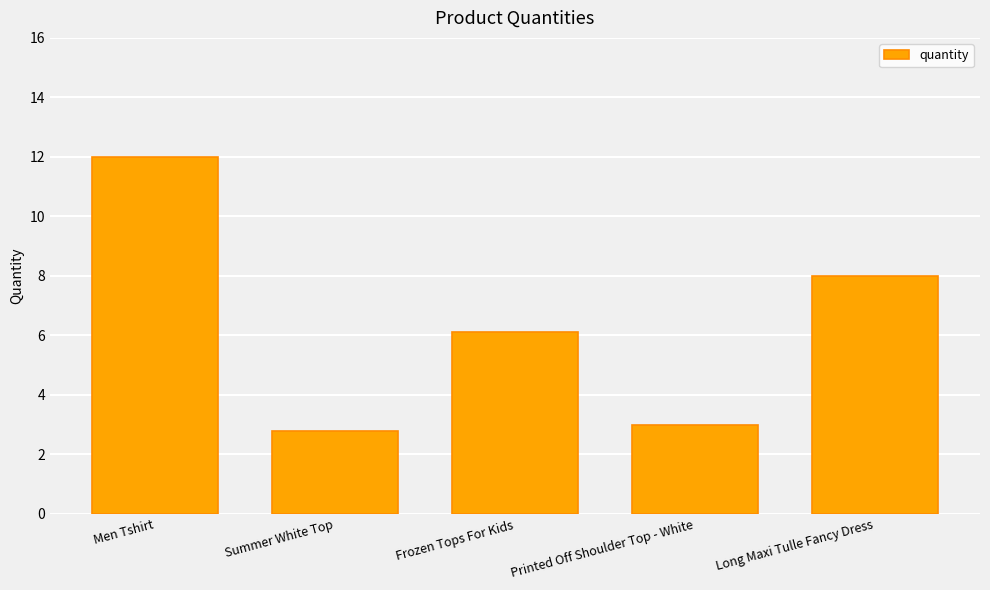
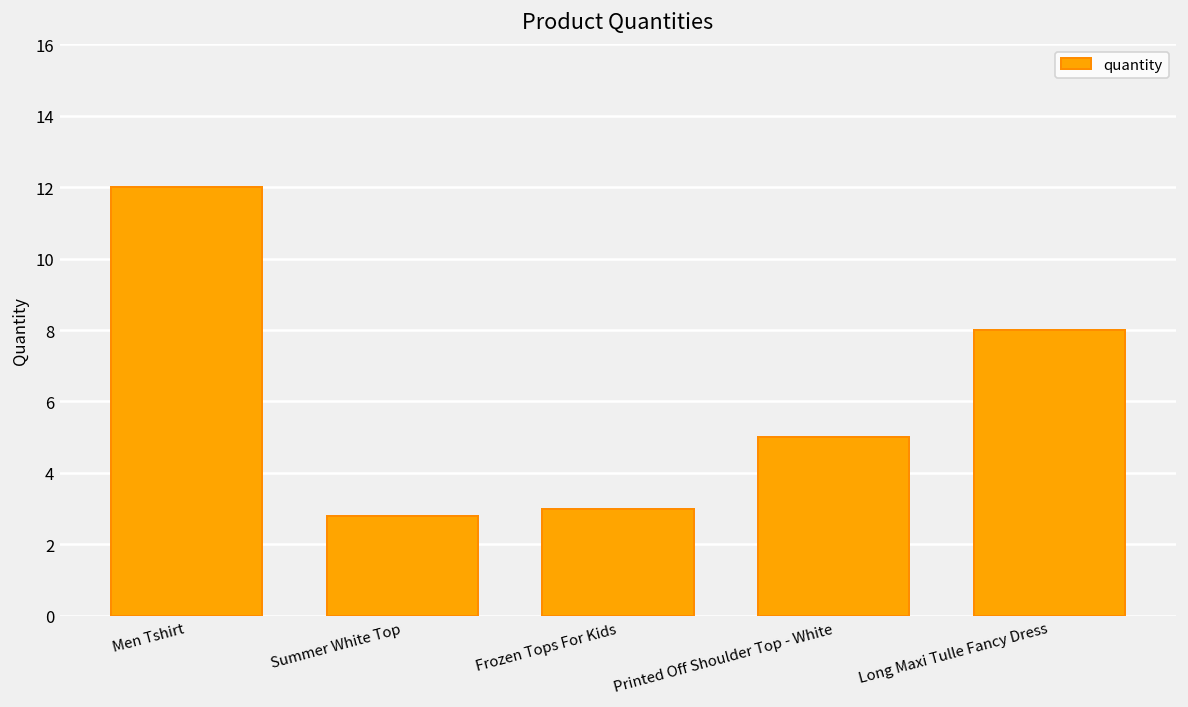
  {
    "Men Tshirt": 12.0,
    "Summer White Top": 2.8,
-   "Frozen Tops For Kids": 6.1,
-   "Printed Off Shoulder Top - White": 3,
+   "Frozen Tops For Kids": 3.0,
+   "Printed Off Shoulder Top - White": 5,
    "Long Maxi Tulle Fancy Dress": 8.0
  }
